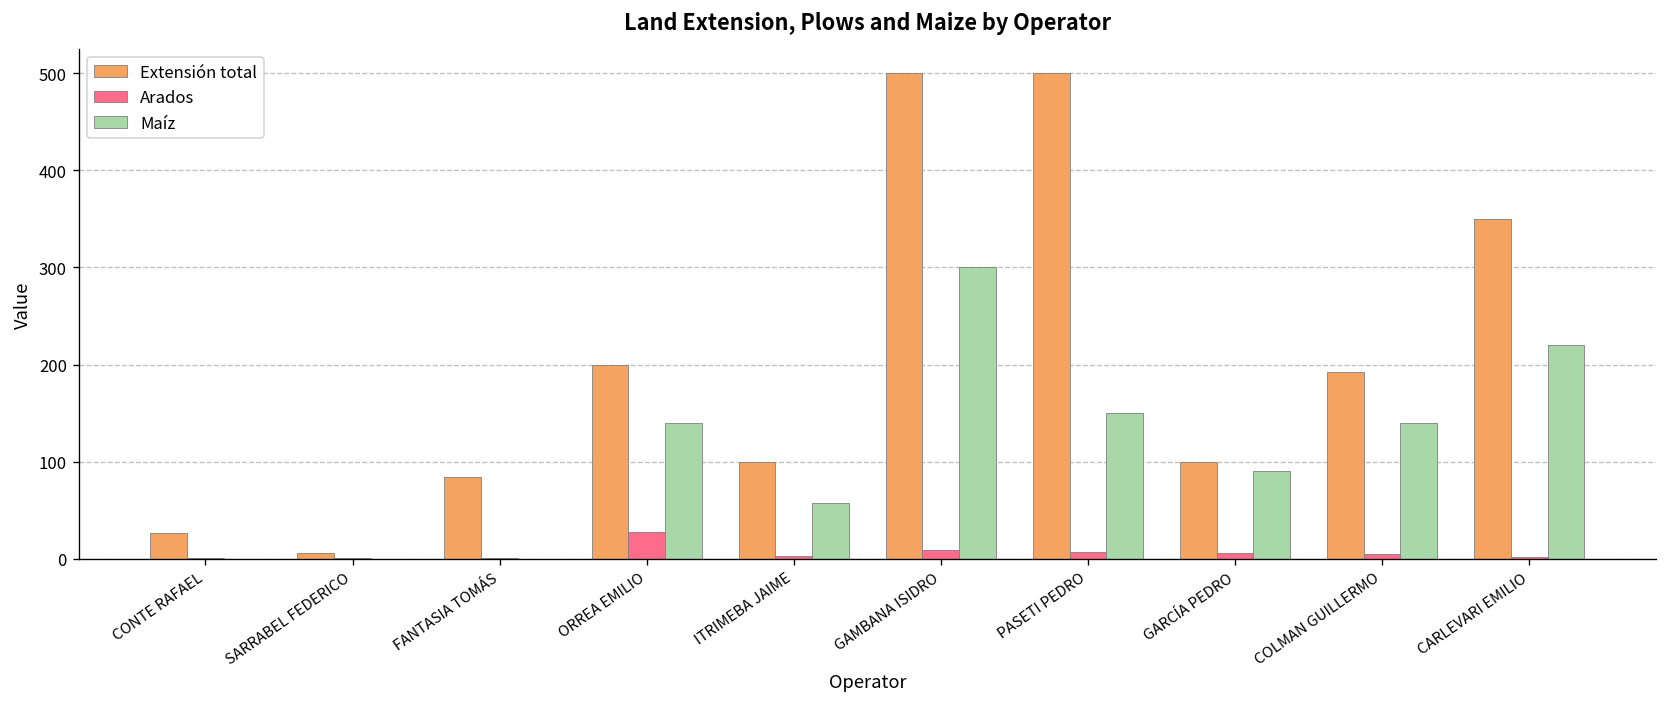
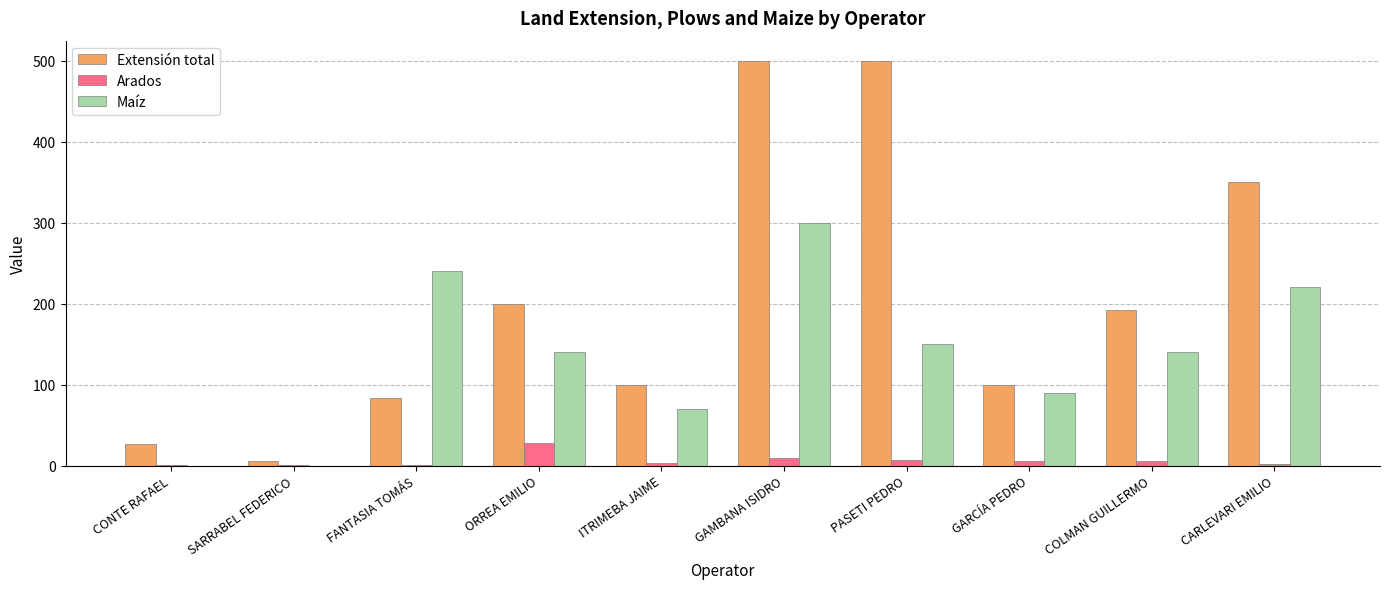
  {
    "Extensión total": {
      "CONTE RAFAEL": 30,
      "SARRABEL FEDERICO": 10,
      "FANTASIA TOMÁS": 80,
      "ORREA EMILIO": 200,
      "ITRIMEBA JAIME": 100,
      "GAMBANA ISIDRO": 500,
      "PASETI PEDRO": 500,
      "GARCÍA PEDRO": 100,
      "COLMAN GUILLERMO": 190,
      "CARLEVARI EMILIO": 350
    },
    "Arados": {
      "ORREA EMILIO": 30,
      "GAMBANA ISIDRO": 10,
      "PASETI PEDRO": 10,
      "GARCÍA PEDRO": 10,
      "COLMAN GUILLERMO": 10
    },
    "Maíz": {
      "CONTE RAFAEL": 0,
      "SARRABEL FEDERICO": 0,
-     "FANTASIA TOMÁS": 0,
+     "FANTASIA TOMÁS": 240,
      "ORREA EMILIO": 140,
-     "ITRIMEBA JAIME": 60,
+     "ITRIMEBA JAIME": 70,
      "GAMBANA ISIDRO": 300,
      "PASETI PEDRO": 150,
      "GARCÍA PEDRO": 90,
      "COLMAN GUILLERMO": 140,
      "CARLEVARI EMILIO": 220
    }
  }
